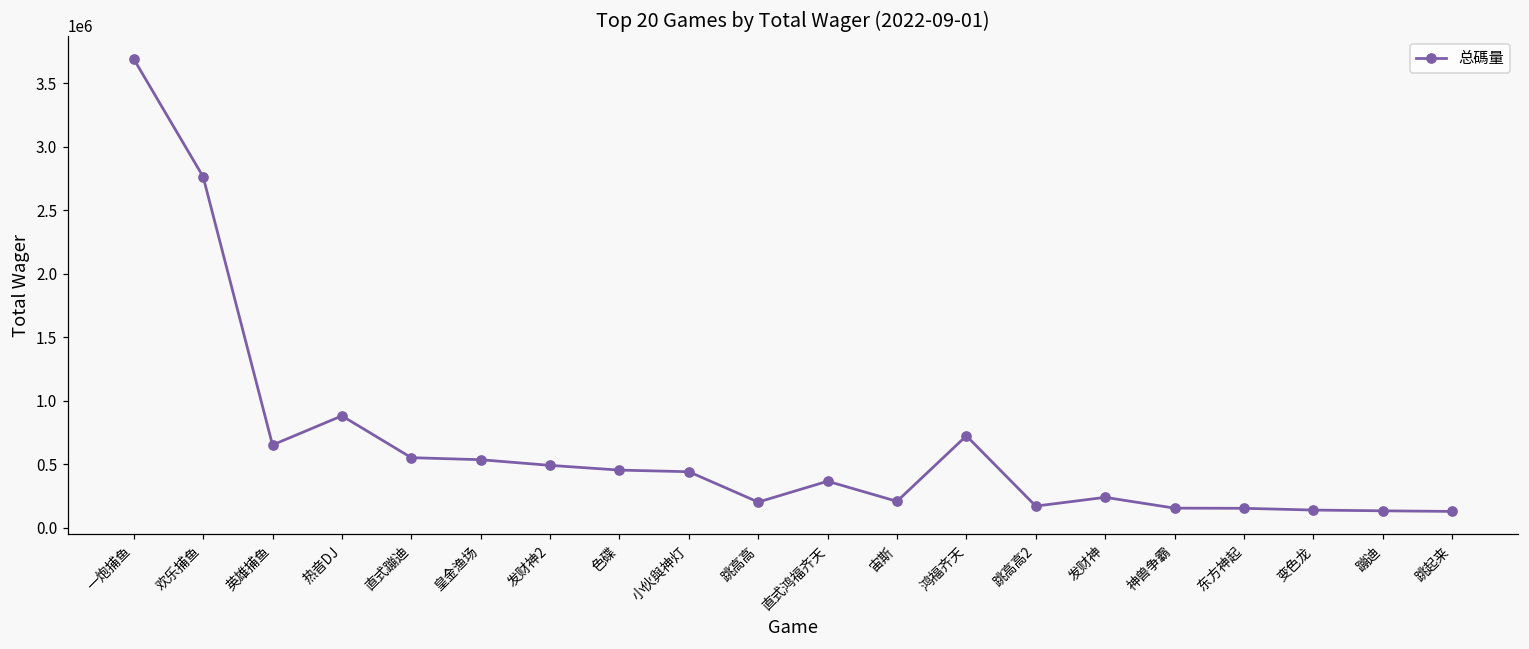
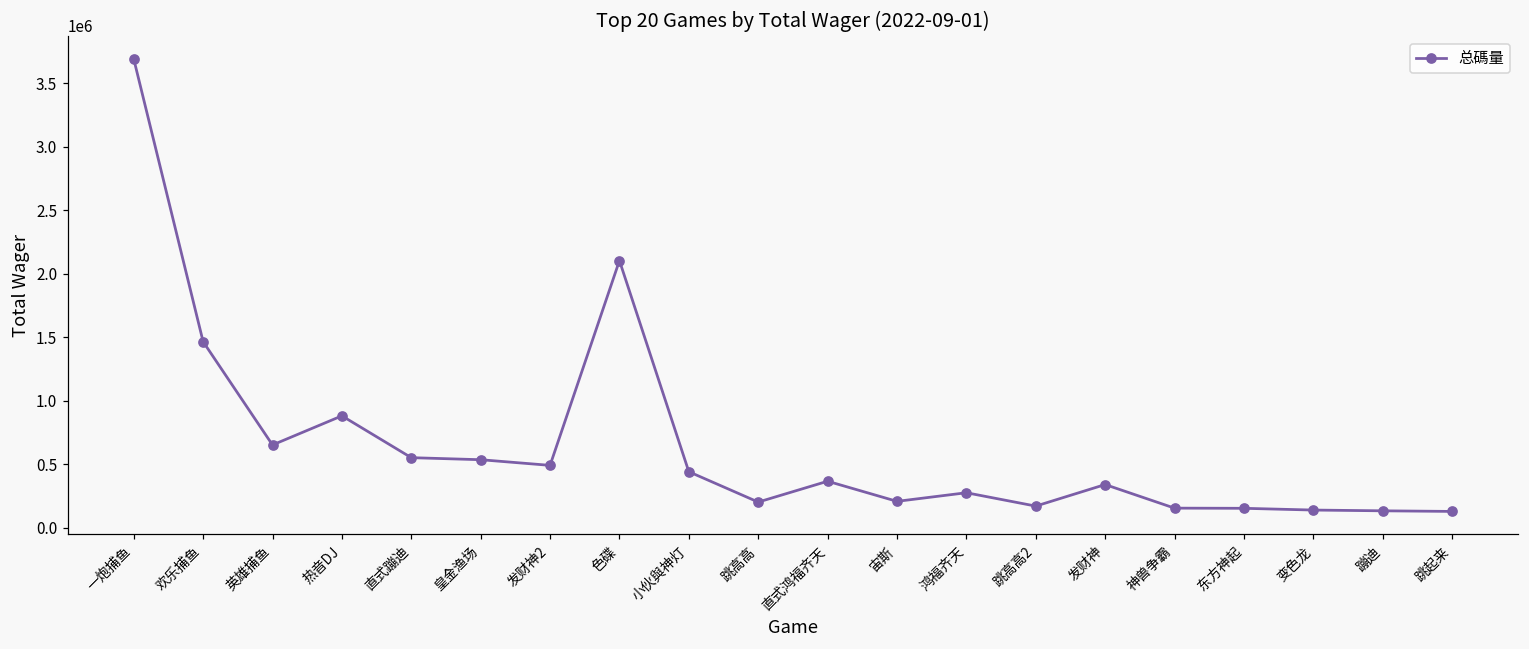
  {
    "一炮捕鱼": 3690000,
-   "欢乐捕鱼": 2760000,
+   "欢乐捕鱼": 1470000,
    "英雄捕鱼": 650000,
    "热音DJ": 880000,
    "直式蹦迪": 550000,
    "皇金渔场": 540000,
    "发财神2": 490000,
-   "色碟": 460000,
+   "色碟": 2100000,
    "小伙與神灯": 440000,
    "跳高高": 200000,
    "直式鸿福齐天": 370000,
    "宙斯": 210000,
-   "鸿福齐天": 720000,
+   "鸿福齐天": 280000,
    "跳高高2": 170000,
-   "发财神": 240000,
+   "发财神": 340000,
    "神兽争霸": 160000,
    "东方神起": 150000,
    "变色龙": 140000,
    "蹦迪": 130000,
    "跳起来": 130000
  }
